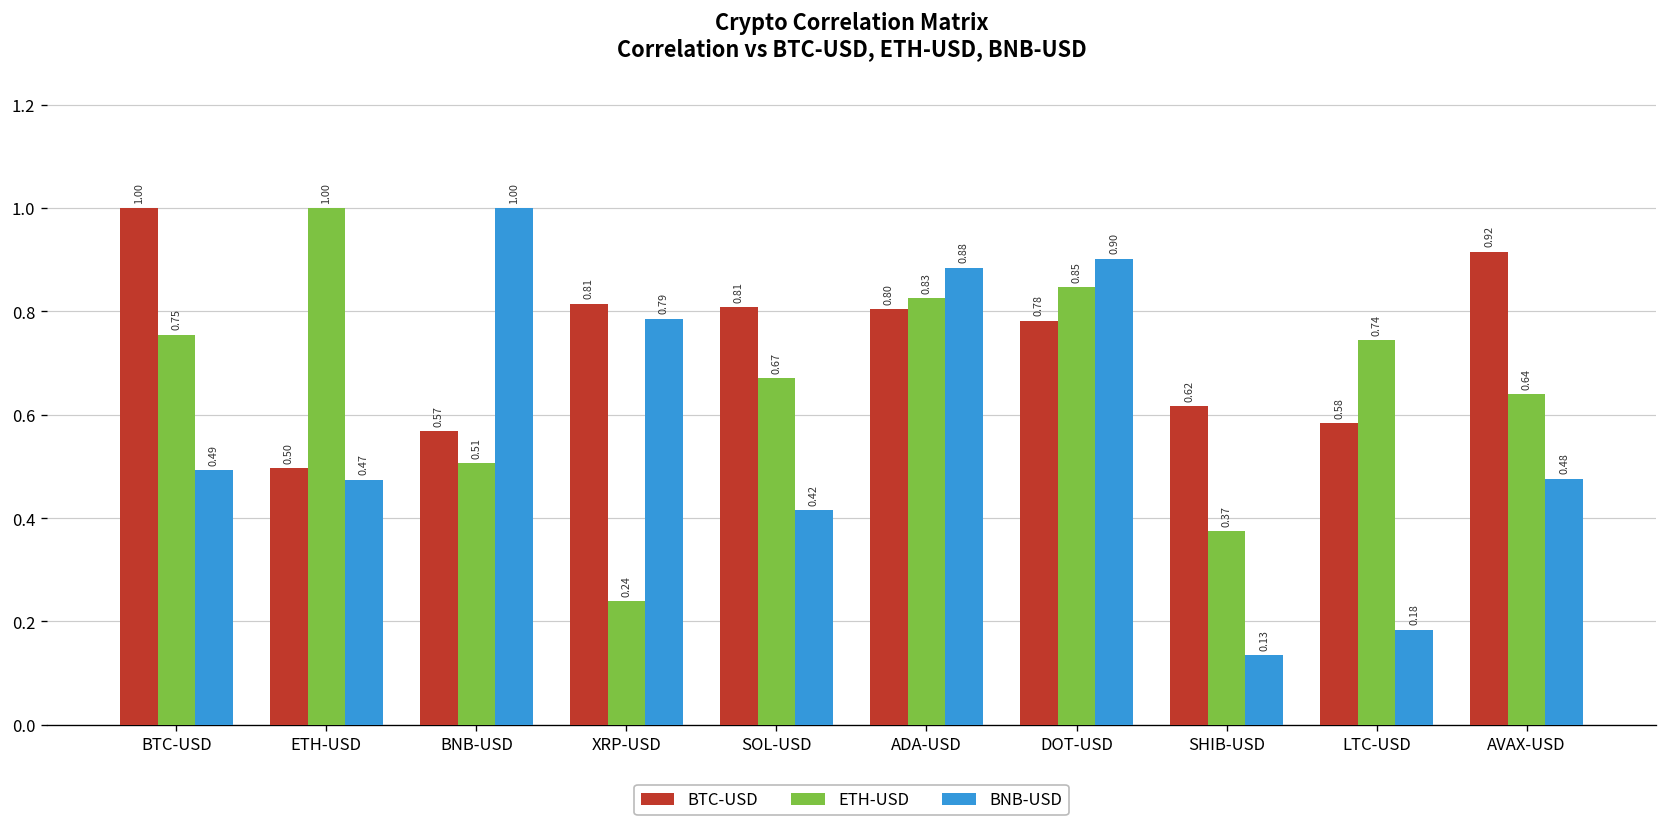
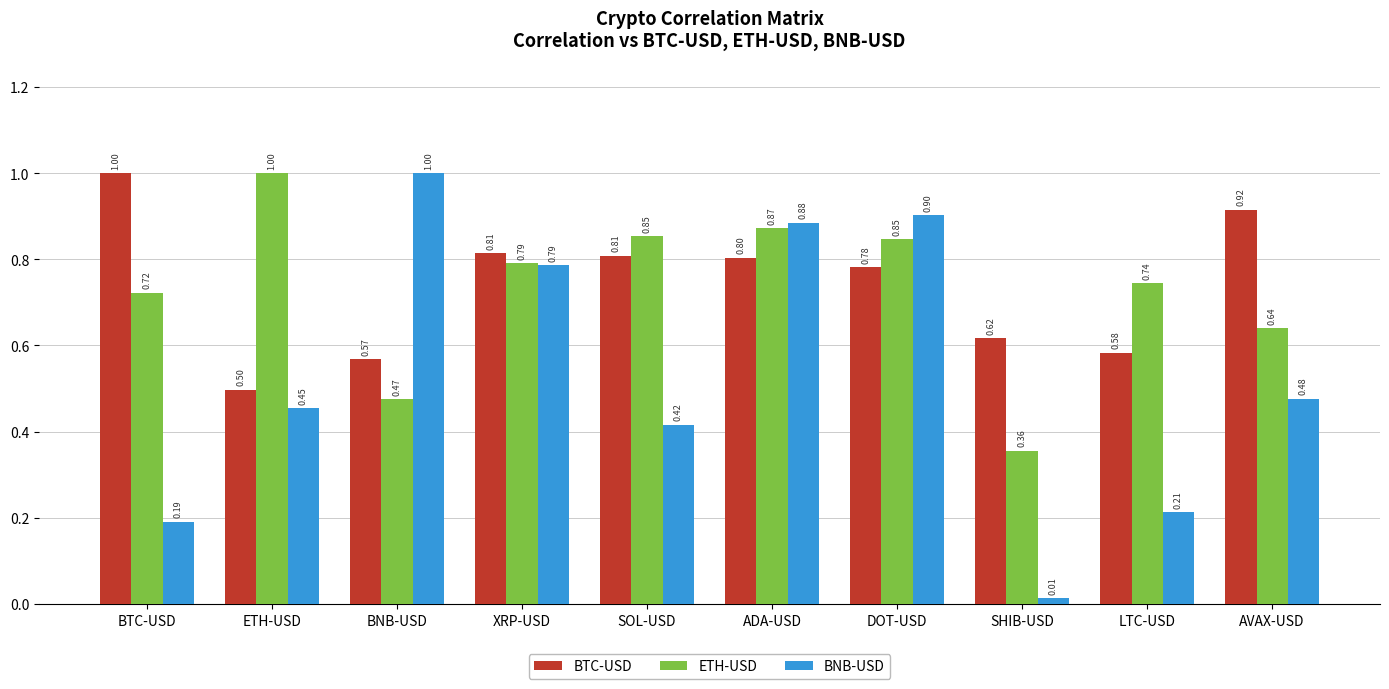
  {
    "BTC-USD": {
      "BTC-USD": 1.00,
      "ETH-USD": 0.50,
      "BNB-USD": 0.57,
      "XRP-USD": 0.81,
      "SOL-USD": 0.81,
      "ADA-USD": 0.80,
      "DOT-USD": 0.78,
      "SHIB-USD": 0.62,
      "LTC-USD": 0.58,
      "AVAX-USD": 0.92
    },
    "ETH-USD": {
-     "BTC-USD": 0.75,
+     "BTC-USD": 0.72,
      "ETH-USD": 1.00,
-     "BNB-USD": 0.51,
-     "XRP-USD": 0.24,
-     "SOL-USD": 0.67,
-     "ADA-USD": 0.83,
+     "BNB-USD": 0.47,
+     "XRP-USD": 0.79,
+     "SOL-USD": 0.85,
+     "ADA-USD": 0.87,
      "DOT-USD": 0.85,
-     "SHIB-USD": 0.37,
+     "SHIB-USD": 0.36,
      "LTC-USD": 0.74,
      "AVAX-USD": 0.64
    },
    "BNB-USD": {
-     "BTC-USD": 0.49,
-     "ETH-USD": 0.47,
+     "BTC-USD": 0.19,
+     "ETH-USD": 0.45,
      "BNB-USD": 1.00,
      "XRP-USD": 0.79,
      "SOL-USD": 0.42,
      "ADA-USD": 0.88,
      "DOT-USD": 0.90,
-     "SHIB-USD": 0.13,
-     "LTC-USD": 0.18,
+     "SHIB-USD": 0.01,
+     "LTC-USD": 0.21,
      "AVAX-USD": 0.48
    }
  }
